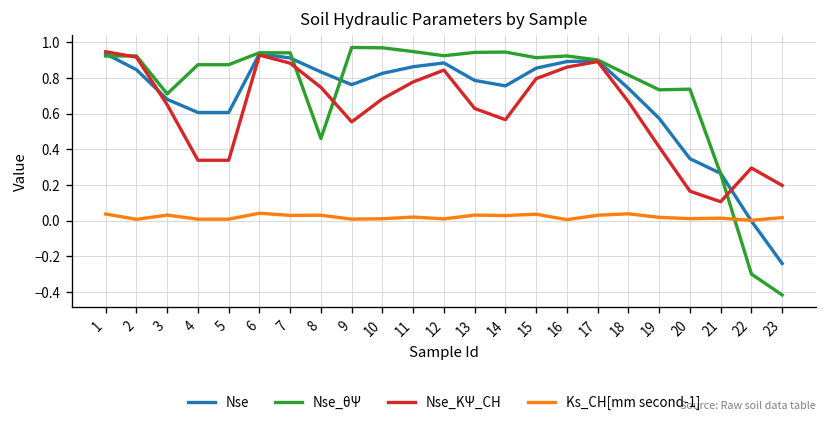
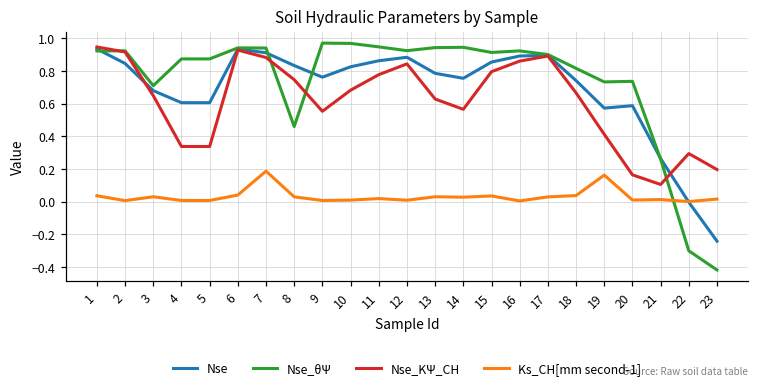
  {
    "Nse": {
      "2": 0.85,
      "3": 0.68,
      "4": 0.61,
      "5": 0.61,
      "7": 0.91,
      "8": 0.83,
      "9": 0.76,
      "10": 0.83,
      "11": 0.86,
      "12": 0.88,
      "13": 0.79,
      "14": 0.76,
      "15": 0.86,
      "16": 0.89,
      "18": 0.74,
      "19": 0.57,
-     "20": 0.35,
+     "20": 0.59,
      "23": -0.24
    },
    "Nse_θΨ": {
      "3": 0.71,
      "4": 0.87,
      "5": 0.87,
      "7": 0.94,
      "8": 0.46,
      "9": 0.97,
      "10": 0.97,
      "11": 0.95,
      "12": 0.93,
      "13": 0.94,
      "14": 0.95,
      "15": 0.91,
      "16": 0.92,
      "18": 0.82,
      "19": 0.73,
      "20": 0.74,
      "22": -0.30,
      "23": -0.42
    },
    "Nse_KΨ_CH": {
      "3": 0.65,
      "4": 0.34,
      "5": 0.34,
      "7": 0.88,
      "8": 0.75,
      "9": 0.55,
      "10": 0.68,
      "11": 0.78,
      "12": 0.84,
      "13": 0.63,
      "14": 0.57,
      "15": 0.80,
      "16": 0.86,
      "18": 0.67,
      "19": 0.41,
      "20": 0.17,
      "21": 0.11,
      "22": 0.30,
      "23": 0.20
    },
    "Ks_CH[mm second-1]": {
      "1": 0.04,
      "2": 0.01,
      "3": 0.03,
      "4": 0.01,
      "5": 0.01,
      "6": 0.04,
-     "7": 0.03,
+     "7": 0.19,
      "8": 0.03,
      "9": 0.01,
      "10": 0.01,
      "11": 0.02,
      "12": 0.01,
      "13": 0.03,
      "14": 0.03,
      "15": 0.04,
      "16": 0.01,
      "17": 0.03,
      "18": 0.04,
-     "19": 0.02,
+     "19": 0.16,
      "20": 0.01,
      "21": 0.01,
      "23": 0.02
    }
  }
